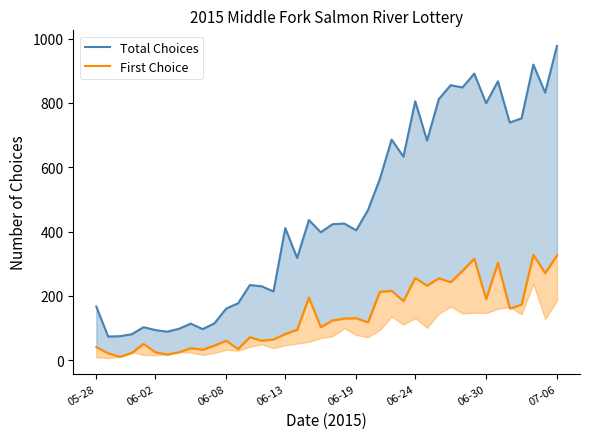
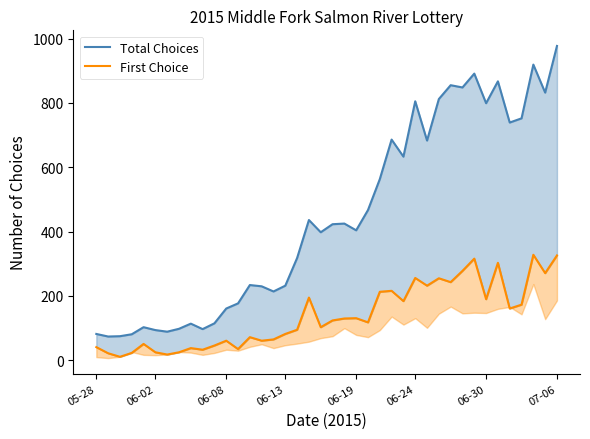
  {
    "Total Choices": {
-     "05-28": 170,
+     "05-28": 80,
      "06-02": 90,
      "06-08": 160,
-     "06-13": 410,
+     "06-13": 230,
      "06-19": 400,
      "06-24": 810,
      "06-30": 800,
      "07-06": 980
    }
  }
